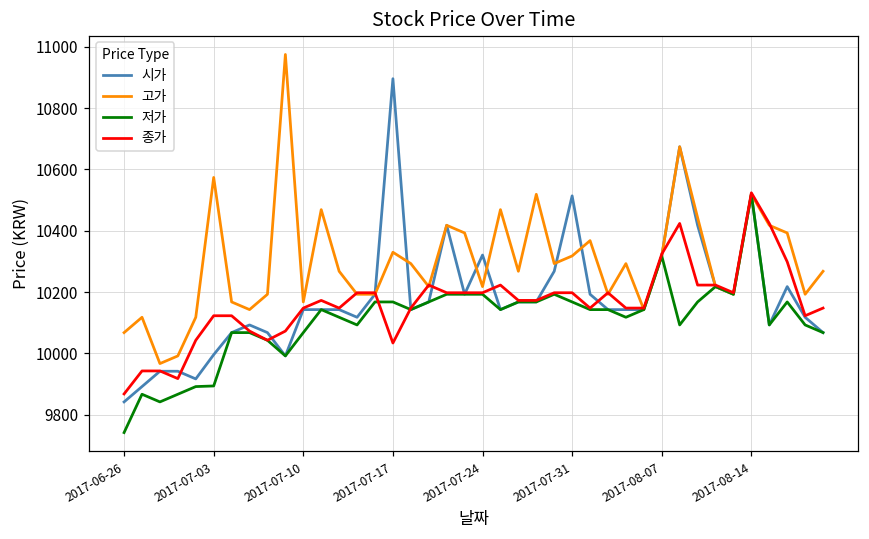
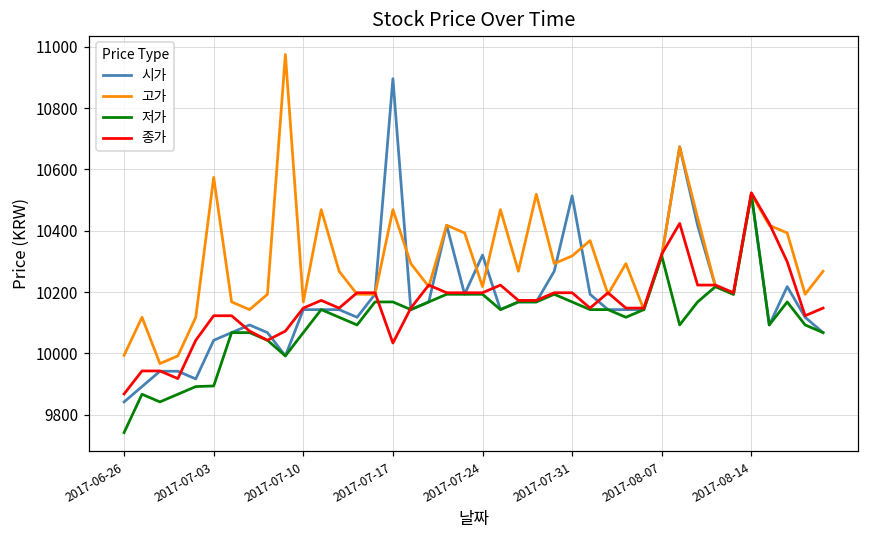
  {
    "시가": {
      "2017-06-26": 9840,
-     "2017-07-03": 10000,
+     "2017-07-03": 10040,
      "2017-07-17": 10900,
      "2017-07-24": 10320,
      "2017-07-31": 10510
    },
    "고가": {
-     "2017-06-26": 10070,
+     "2017-06-26": 9990,
      "2017-07-03": 10570,
      "2017-07-10": 10170,
-     "2017-07-17": 10330,
+     "2017-07-17": 10470,
      "2017-07-24": 10220,
      "2017-07-31": 10320
    },
    "저가": {
      "2017-06-26": 9740,
      "2017-07-03": 9890,
      "2017-07-10": 10070,
      "2017-07-17": 10170,
      "2017-07-31": 10170
    },
    "종가": {
      "2017-06-26": 9870,
      "2017-07-03": 10120,
      "2017-07-17": 10030,
      "2017-07-31": 10200
    }
  }
